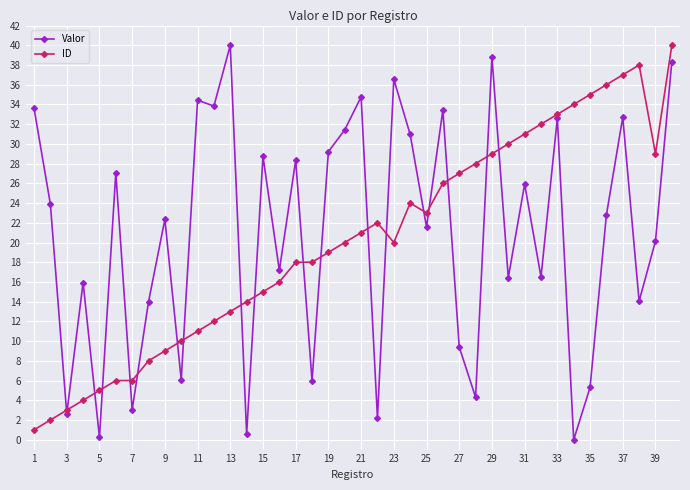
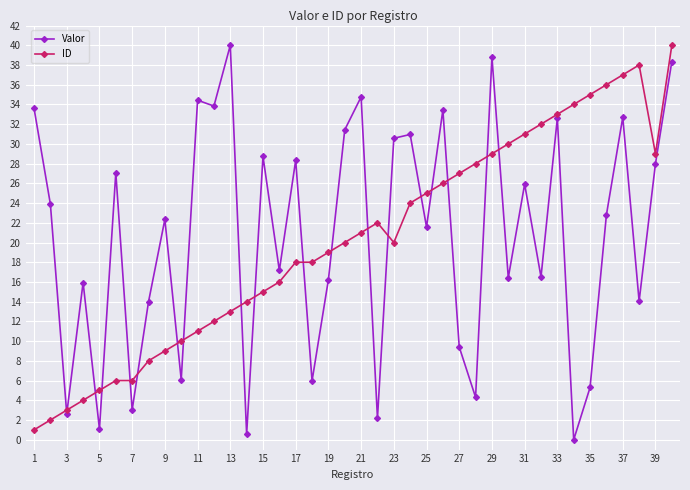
  {
    "Valor": {
      "1": 34,
      "3": 3,
-     "5": 0,
+     "5": 1,
      "7": 3,
      "9": 22,
      "11": 34,
      "13": 40,
      "15": 29,
      "17": 28,
-     "19": 29,
+     "19": 16,
      "21": 35,
-     "23": 37,
+     "23": 31,
      "25": 22,
      "27": 9,
      "29": 39,
      "31": 26,
      "33": 33,
      "35": 5,
      "37": 33,
-     "39": 20
+     "39": 28
    },
    "ID": {
      "1": 1,
      "3": 3,
      "5": 5,
      "7": 6,
      "9": 9,
      "11": 11,
      "13": 13,
      "15": 15,
      "17": 18,
      "19": 19,
      "21": 21,
      "23": 20,
-     "25": 23,
+     "25": 25,
      "27": 27,
      "29": 29,
      "31": 31,
      "33": 33,
      "35": 35,
      "37": 37,
      "39": 29
    }
  }
